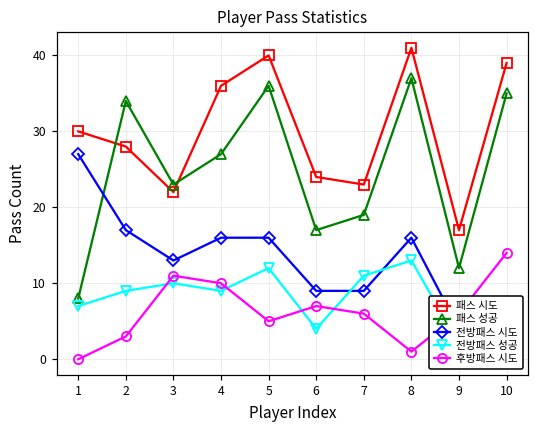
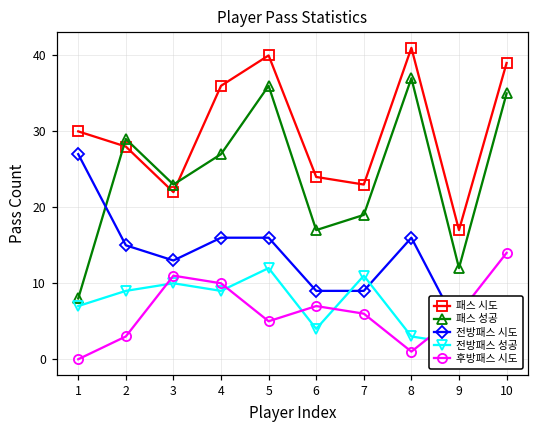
  {
    "패스 시도": {
      "1": 30,
      "2": 28,
      "3": 22,
      "4": 36,
      "5": 40,
      "6": 24,
      "7": 23,
      "8": 41,
      "9": 17,
      "10": 39
    },
    "패스 성공": {
      "1": 8,
-     "2": 34,
+     "2": 29,
      "3": 23,
      "4": 27,
      "5": 36,
      "6": 17,
      "7": 19,
      "8": 37,
      "9": 12,
      "10": 35
    },
    "전방패스 시도": {
      "1": 27,
-     "2": 17,
+     "2": 15,
      "3": 13,
      "4": 16,
      "5": 16,
      "6": 9,
      "7": 9,
      "8": 16
    },
    "전방패스 성공": {
      "1": 7,
      "2": 9,
      "3": 10,
      "4": 9,
      "5": 12,
      "6": 4,
      "7": 11,
-     "8": 13
+     "8": 3
    },
    "후방패스 시도": {
      "1": 0,
      "2": 3,
      "3": 11,
      "4": 10,
      "5": 5,
      "6": 7,
      "7": 6,
      "8": 1,
      "10": 14
    }
  }
